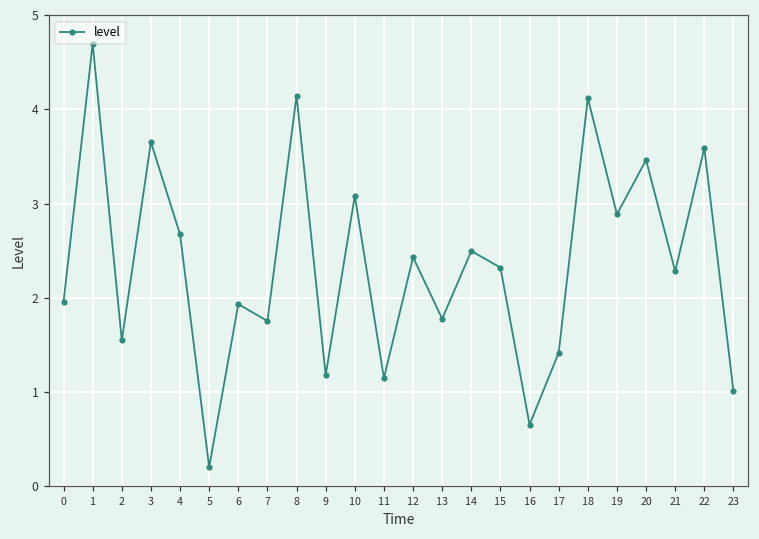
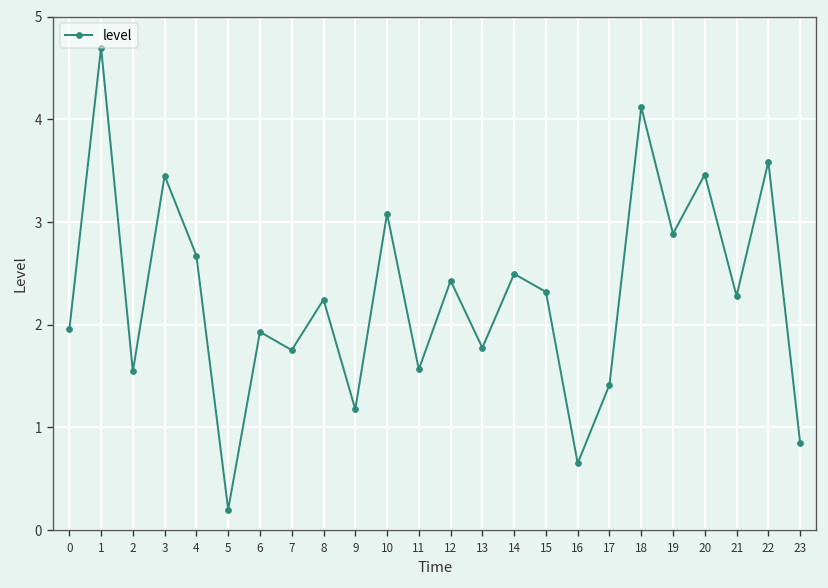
  {
    "0": 2.0,
    "1": 4.7,
    "2": 1.5,
-   "3": 3.7,
+   "3": 3.5,
    "4": 2.7,
    "5": 0.2,
    "6": 1.9,
    "7": 1.8,
-   "8": 4.1,
+   "8": 2.2,
    "9": 1.2,
    "10": 3.1,
-   "11": 1.1,
+   "11": 1.6,
    "12": 2.4,
    "13": 1.8,
    "14": 2.5,
    "15": 2.3,
    "16": 0.7,
    "17": 1.4,
    "18": 4.1,
    "19": 2.9,
    "20": 3.5,
    "21": 2.3,
    "22": 3.6,
-   "23": 1.0
+   "23": 0.9
  }
